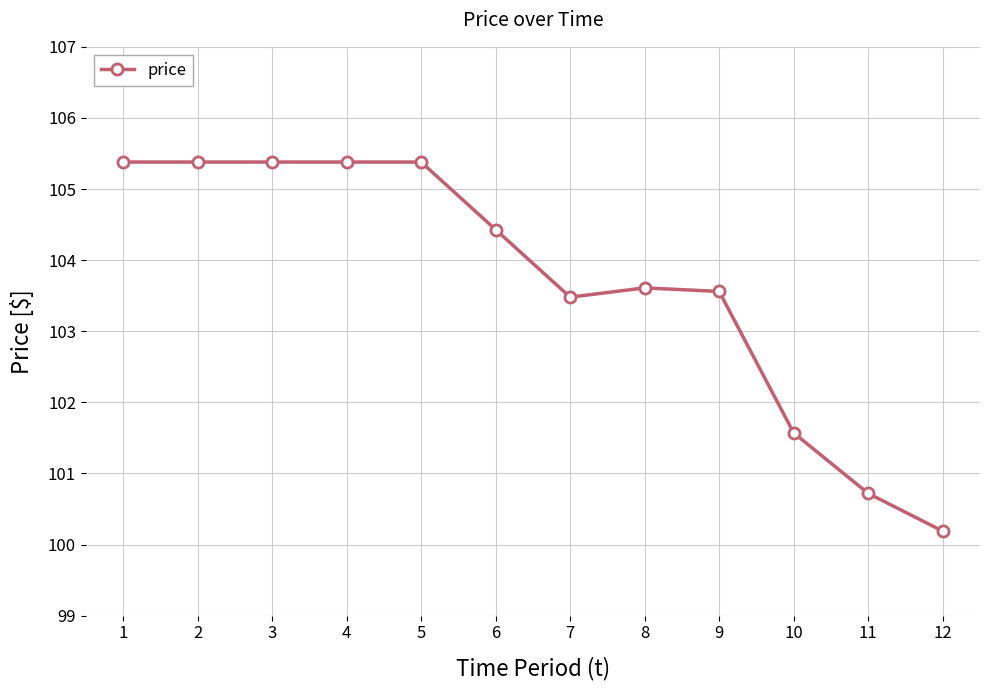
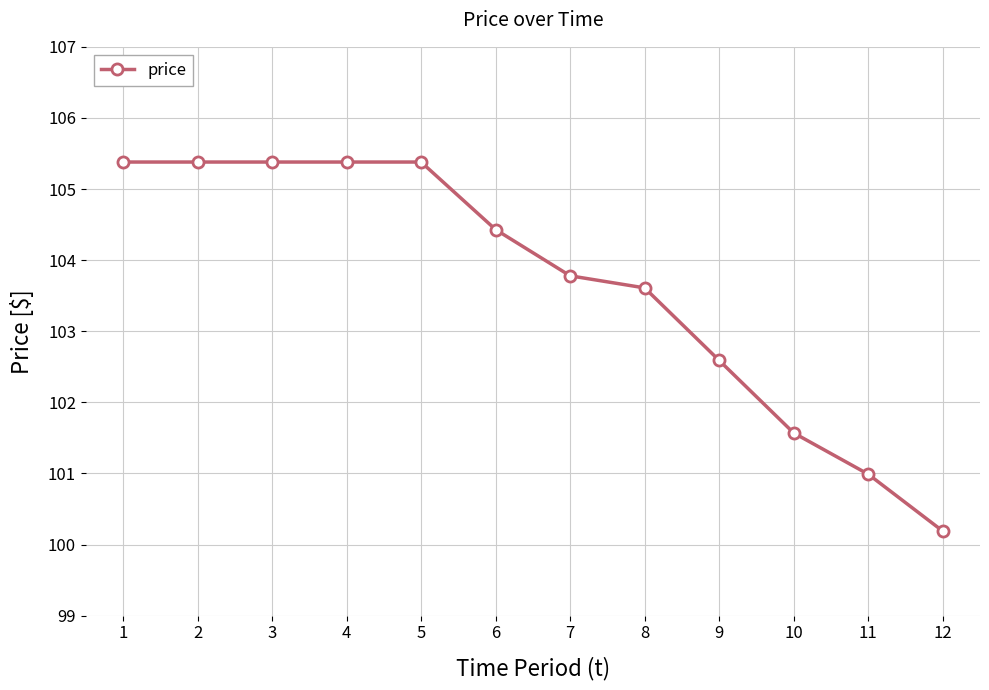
  {
    "1": 105.4,
    "2": 105.4,
    "3": 105.4,
    "4": 105.4,
    "5": 105.4,
    "6": 104.4,
-   "7": 103.5,
+   "7": 103.8,
    "8": 103.6,
-   "9": 103.6,
+   "9": 102.6,
    "10": 101.6,
-   "11": 100.7,
+   "11": 101.0,
    "12": 100.2
  }
